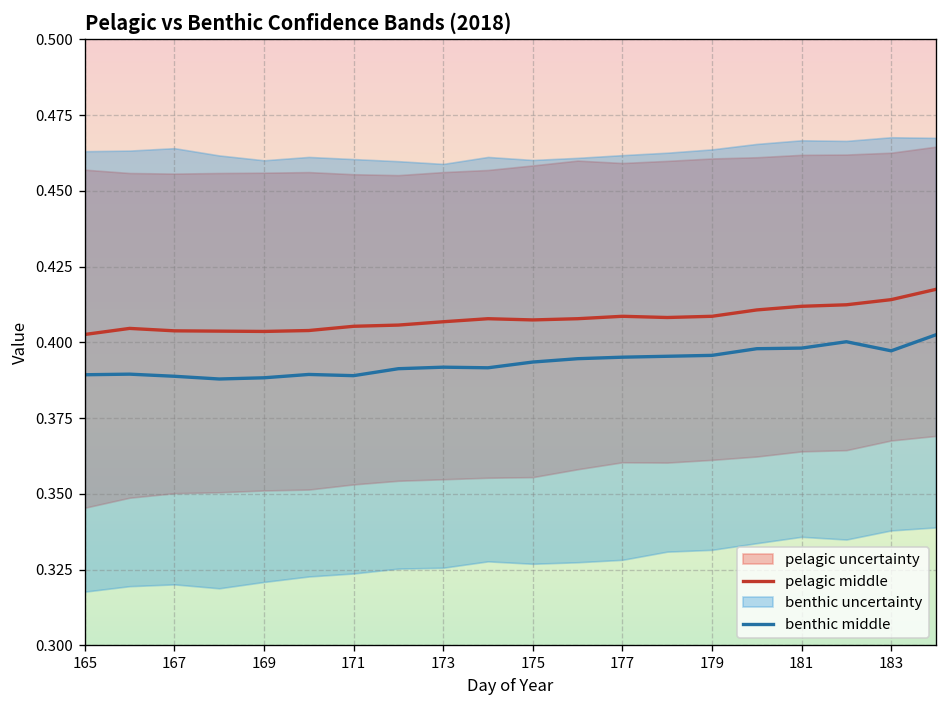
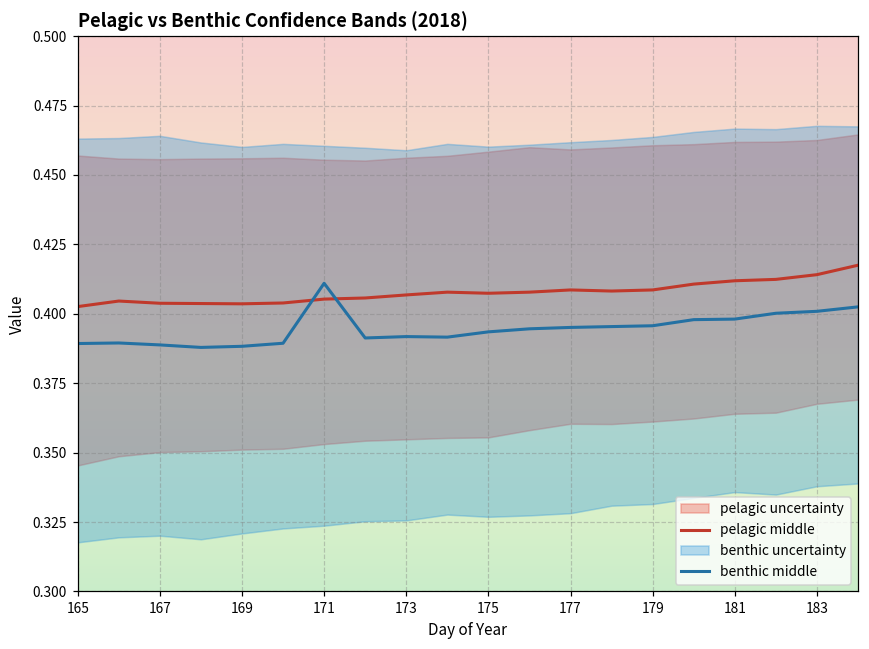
  {
    "benthic middle": {
      "165": 0.389,
      "167": 0.389,
      "169": 0.388,
-     "171": 0.389,
+     "171": 0.411,
      "173": 0.392,
      "175": 0.394,
      "177": 0.395,
      "179": 0.396,
      "181": 0.398,
-     "183": 0.397
+     "183": 0.401
    }
  }
